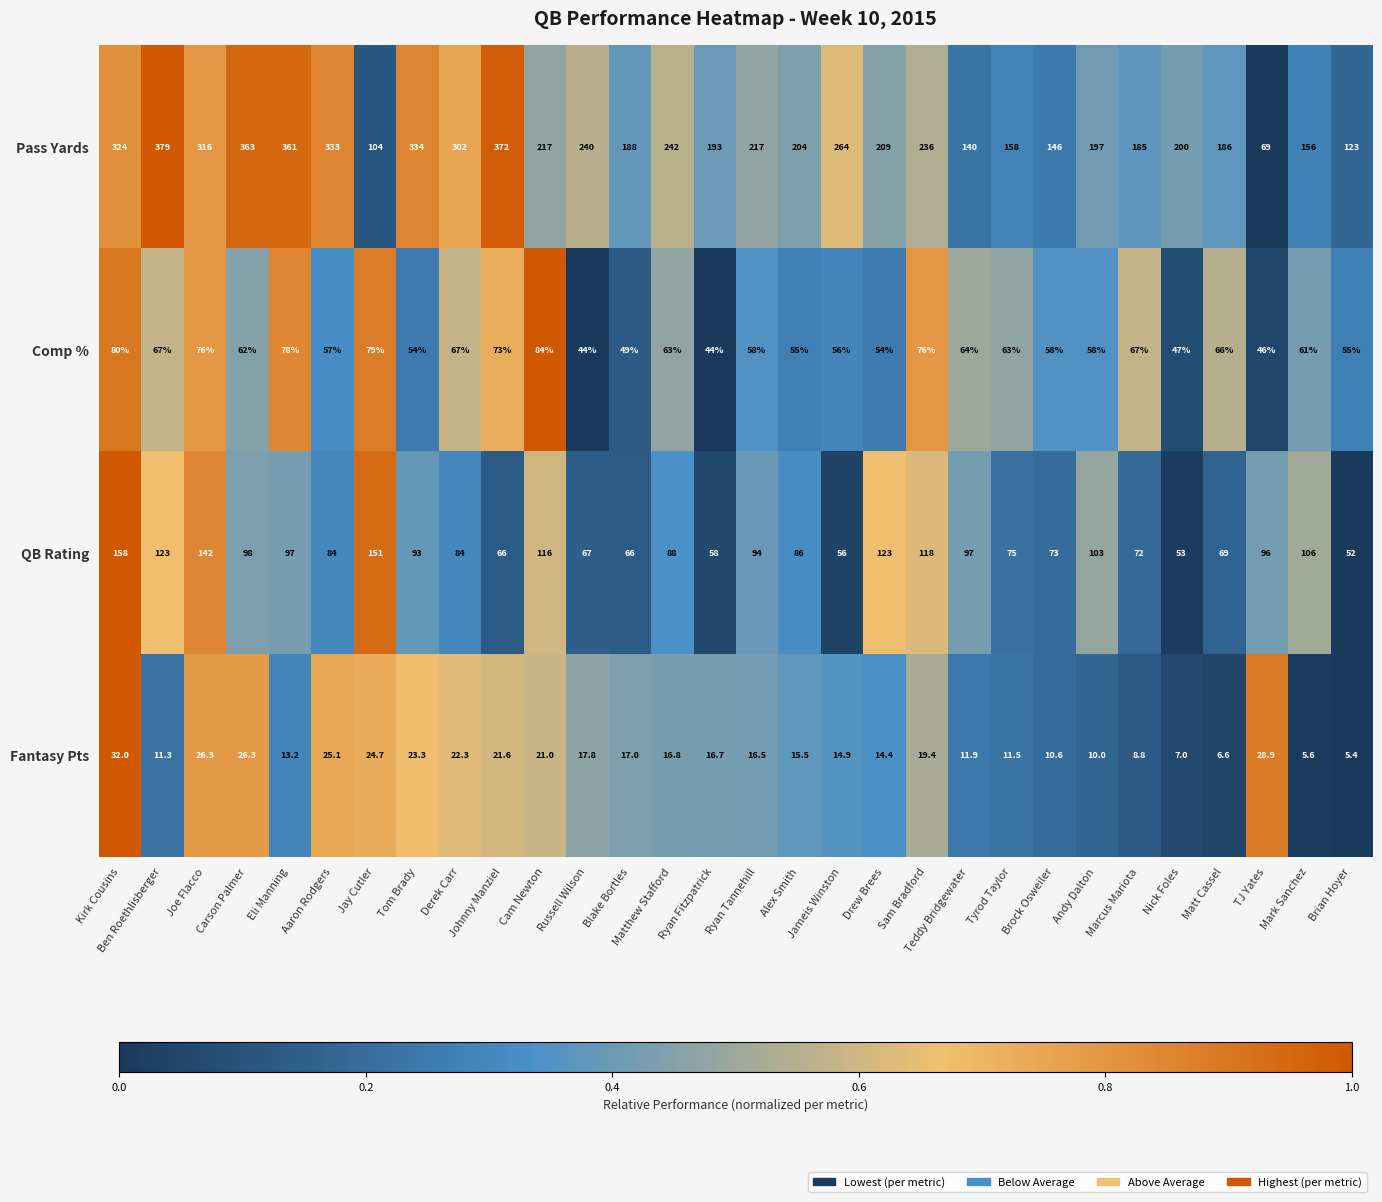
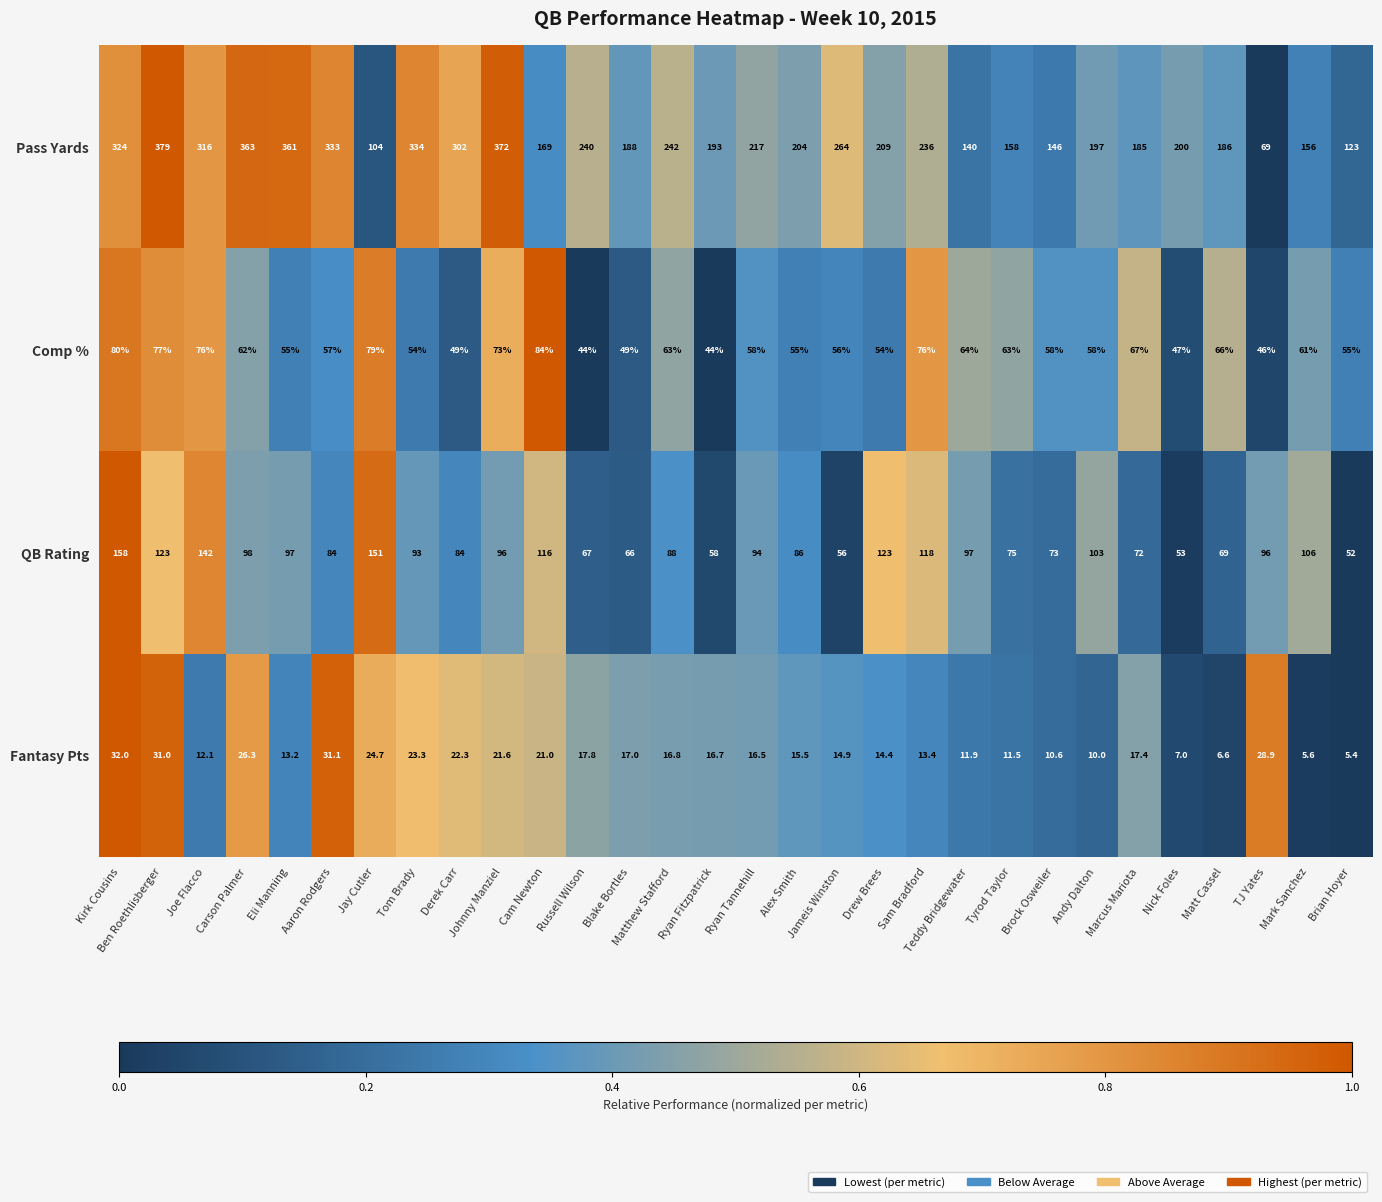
  {
    "Pass Yards": {
      "Kirk Cousins": "324",
      "Ben Roethlisberger": "379",
      "Joe Flacco": "316",
      "Carson Palmer": "363",
      "Eli Manning": "361",
      "Aaron Rodgers": "333",
      "Jay Cutler": "104",
      "Tom Brady": "334",
      "Derek Carr": "302",
      "Johnny Manziel": "372",
-     "Cam Newton": "217",
+     "Cam Newton": "169",
      "Russell Wilson": "240",
      "Blake Bortles": "188",
      "Matthew Stafford": "242",
      "Ryan Fitzpatrick": "193",
      "Ryan Tannehill": "217",
      "Alex Smith": "204",
      "Jameis Winston": "264",
      "Drew Brees": "209",
      "Sam Bradford": "236",
      "Teddy Bridgewater": "140",
      "Tyrod Taylor": "158",
      "Brock Osweiler": "146",
      "Andy Dalton": "197",
      "Marcus Mariota": "185",
      "Nick Foles": "200",
      "Matt Cassel": "186",
      "TJ Yates": "69",
      "Mark Sanchez": "156",
      "Brian Hoyer": "123"
    },
    "Comp %": {
      "Kirk Cousins": "80%",
-     "Ben Roethlisberger": "67%",
+     "Ben Roethlisberger": "77%",
      "Joe Flacco": "76%",
      "Carson Palmer": "62%",
-     "Eli Manning": "78%",
+     "Eli Manning": "55%",
      "Aaron Rodgers": "57%",
      "Jay Cutler": "79%",
      "Tom Brady": "54%",
-     "Derek Carr": "67%",
+     "Derek Carr": "49%",
      "Johnny Manziel": "73%",
      "Cam Newton": "84%",
      "Russell Wilson": "44%",
      "Blake Bortles": "49%",
      "Matthew Stafford": "63%",
      "Ryan Fitzpatrick": "44%",
      "Ryan Tannehill": "58%",
      "Alex Smith": "55%",
      "Jameis Winston": "56%",
      "Drew Brees": "54%",
      "Sam Bradford": "76%",
      "Teddy Bridgewater": "64%",
      "Tyrod Taylor": "63%",
      "Brock Osweiler": "58%",
      "Andy Dalton": "58%",
      "Marcus Mariota": "67%",
      "Nick Foles": "47%",
      "Matt Cassel": "66%",
      "TJ Yates": "46%",
      "Mark Sanchez": "61%",
      "Brian Hoyer": "55%"
    },
    "QB Rating": {
      "Kirk Cousins": "158",
      "Ben Roethlisberger": "123",
      "Joe Flacco": "142",
      "Carson Palmer": "98",
      "Eli Manning": "97",
      "Aaron Rodgers": "84",
      "Jay Cutler": "151",
      "Tom Brady": "93",
      "Derek Carr": "84",
-     "Johnny Manziel": "66",
+     "Johnny Manziel": "96",
      "Cam Newton": "116",
      "Russell Wilson": "67",
      "Blake Bortles": "66",
      "Matthew Stafford": "88",
      "Ryan Fitzpatrick": "58",
      "Ryan Tannehill": "94",
      "Alex Smith": "86",
      "Jameis Winston": "56",
      "Drew Brees": "123",
      "Sam Bradford": "118",
      "Teddy Bridgewater": "97",
      "Tyrod Taylor": "75",
      "Brock Osweiler": "73",
      "Andy Dalton": "103",
      "Marcus Mariota": "72",
      "Nick Foles": "53",
      "Matt Cassel": "69",
      "TJ Yates": "96",
      "Mark Sanchez": "106",
      "Brian Hoyer": "52"
    },
    "Fantasy Pts": {
      "Kirk Cousins": "32.0",
-     "Ben Roethlisberger": "11.3",
-     "Joe Flacco": "26.3",
+     "Ben Roethlisberger": "31.0",
+     "Joe Flacco": "12.1",
      "Carson Palmer": "26.3",
      "Eli Manning": "13.2",
-     "Aaron Rodgers": "25.1",
+     "Aaron Rodgers": "31.1",
      "Jay Cutler": "24.7",
      "Tom Brady": "23.3",
      "Derek Carr": "22.3",
      "Johnny Manziel": "21.6",
      "Cam Newton": "21.0",
      "Russell Wilson": "17.8",
      "Blake Bortles": "17.0",
      "Matthew Stafford": "16.8",
      "Ryan Fitzpatrick": "16.7",
      "Ryan Tannehill": "16.5",
      "Alex Smith": "15.5",
      "Jameis Winston": "14.9",
      "Drew Brees": "14.4",
-     "Sam Bradford": "19.4",
+     "Sam Bradford": "13.4",
      "Teddy Bridgewater": "11.9",
      "Tyrod Taylor": "11.5",
      "Brock Osweiler": "10.6",
      "Andy Dalton": "10.0",
-     "Marcus Mariota": "8.8",
+     "Marcus Mariota": "17.4",
      "Nick Foles": "7.0",
      "Matt Cassel": "6.6",
      "TJ Yates": "28.9",
      "Mark Sanchez": "5.6",
      "Brian Hoyer": "5.4"
    }
  }
